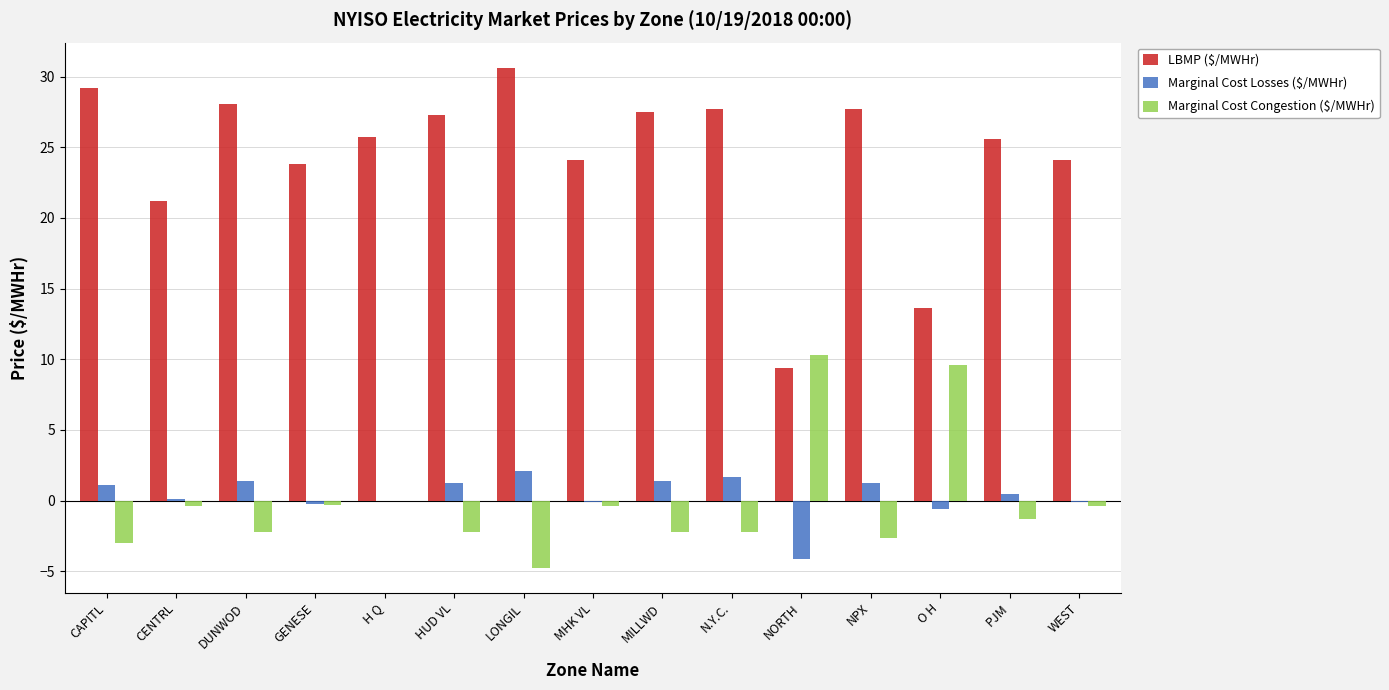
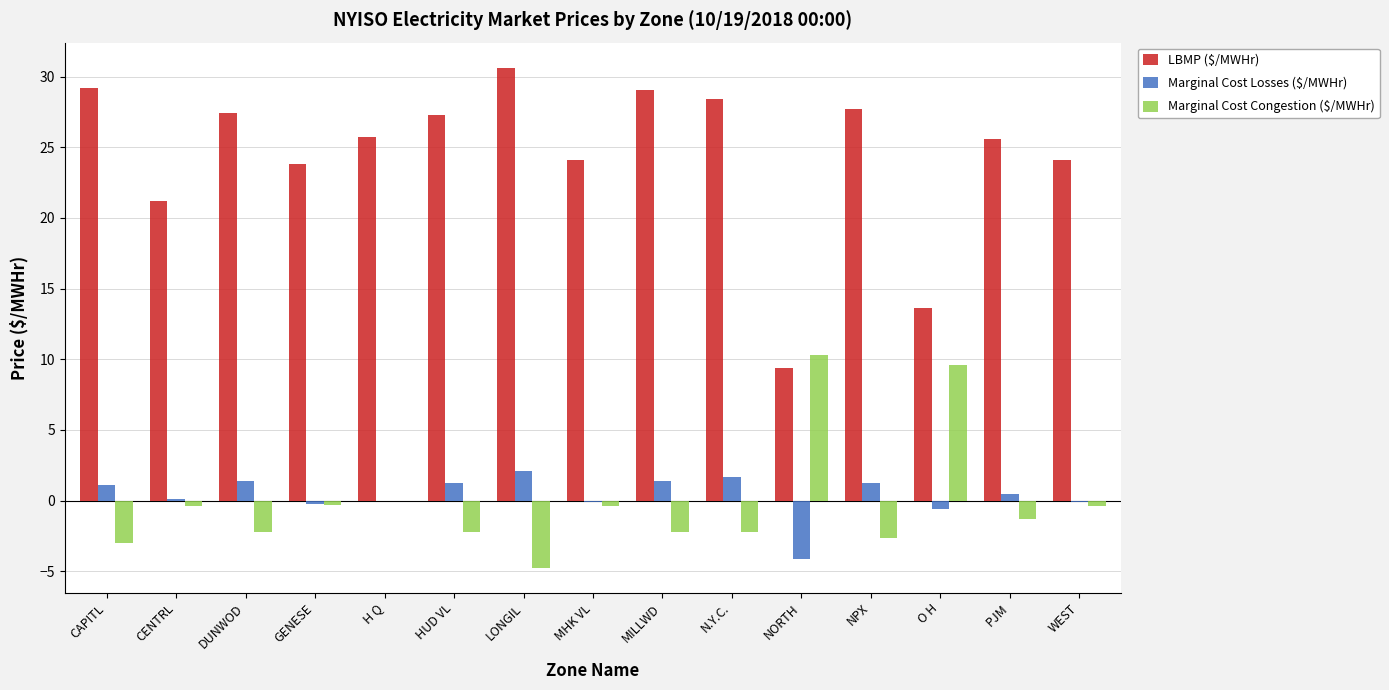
  {
    "LBMP ($/MWHr)": {
      "CAPITL": 29.2,
      "CENTRL": 21.2,
-     "DUNWOD": 28.1,
+     "DUNWOD": 27.5,
      "GENESE": 23.9,
      "H Q": 25.7,
      "HUD VL": 27.3,
      "LONGIL": 30.6,
      "MHK VL": 24.1,
-     "MILLWD": 27.5,
-     "N.Y.C.": 27.7,
+     "MILLWD": 29.1,
+     "N.Y.C.": 28.4,
      "NORTH": 9.4,
      "NPX": 27.7,
      "O H": 13.6,
      "PJM": 25.6,
      "WEST": 24.1
    },
    "Marginal Cost Losses ($/MWHr)": {
      "CAPITL": 1.1,
      "DUNWOD": 1.4,
      "GENESE": -0.3,
      "H Q": 0.0,
      "HUD VL": 1.2,
      "LONGIL": 2.1,
      "MILLWD": 1.4,
      "N.Y.C.": 1.6,
      "NORTH": -4.1,
      "NPX": 1.2,
      "O H": -0.6,
      "PJM": 0.4
    },
    "Marginal Cost Congestion ($/MWHr)": {
      "CAPITL": -3.0,
      "CENTRL": -0.4,
      "DUNWOD": -2.3,
      "GENESE": -0.3,
      "H Q": 0.0,
      "HUD VL": -2.2,
      "LONGIL": -4.8,
      "MHK VL": -0.4,
      "MILLWD": -2.3,
      "N.Y.C.": -2.3,
      "NORTH": 10.3,
      "NPX": -2.7,
      "O H": 9.6,
      "PJM": -1.3,
      "WEST": -0.4
    }
  }
